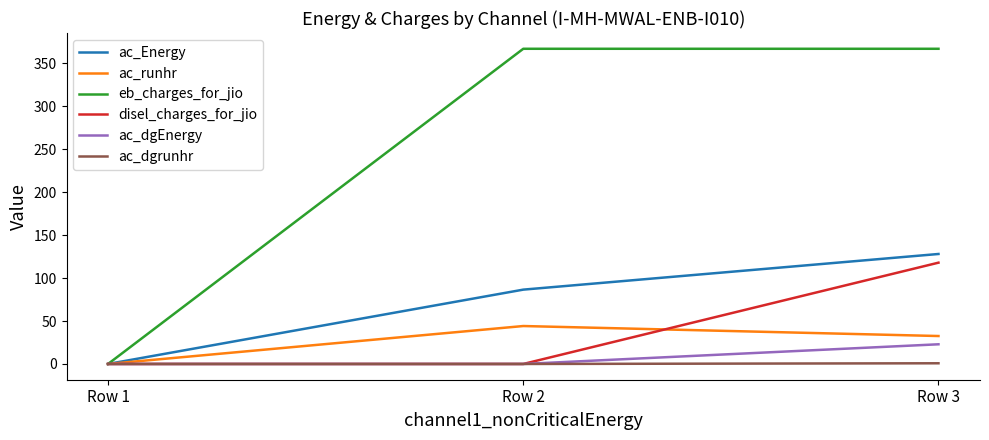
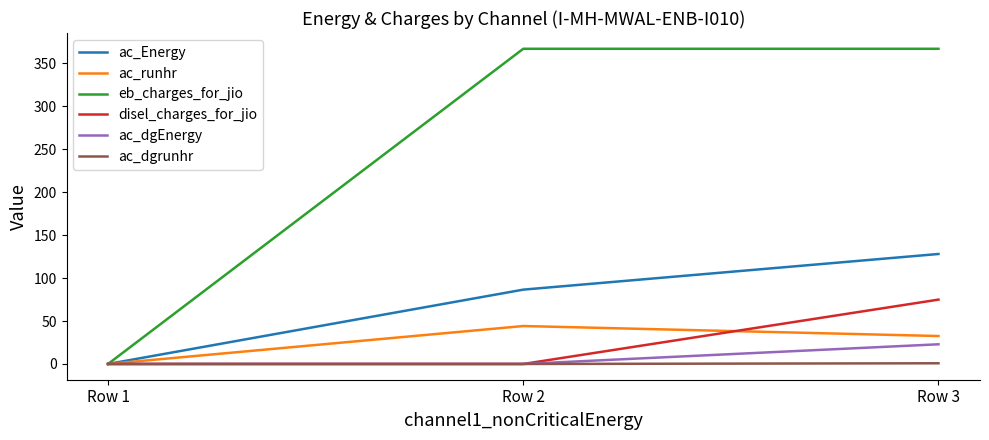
  {
    "ac_Energy": {
      "Row 2": 90,
      "Row 3": 130
    },
    "ac_runhr": {
      "Row 2": 40,
      "Row 3": 30
    },
    "eb_charges_for_jio": {
      "Row 2": 370,
      "Row 3": 370
    },
    "disel_charges_for_jio": {
-     "Row 3": 120
+     "Row 3": 70
    },
    "ac_dgEnergy": {
      "Row 3": 20
    },
    "ac_dgrunhr": {
      "Row 3": 0
    }
  }
